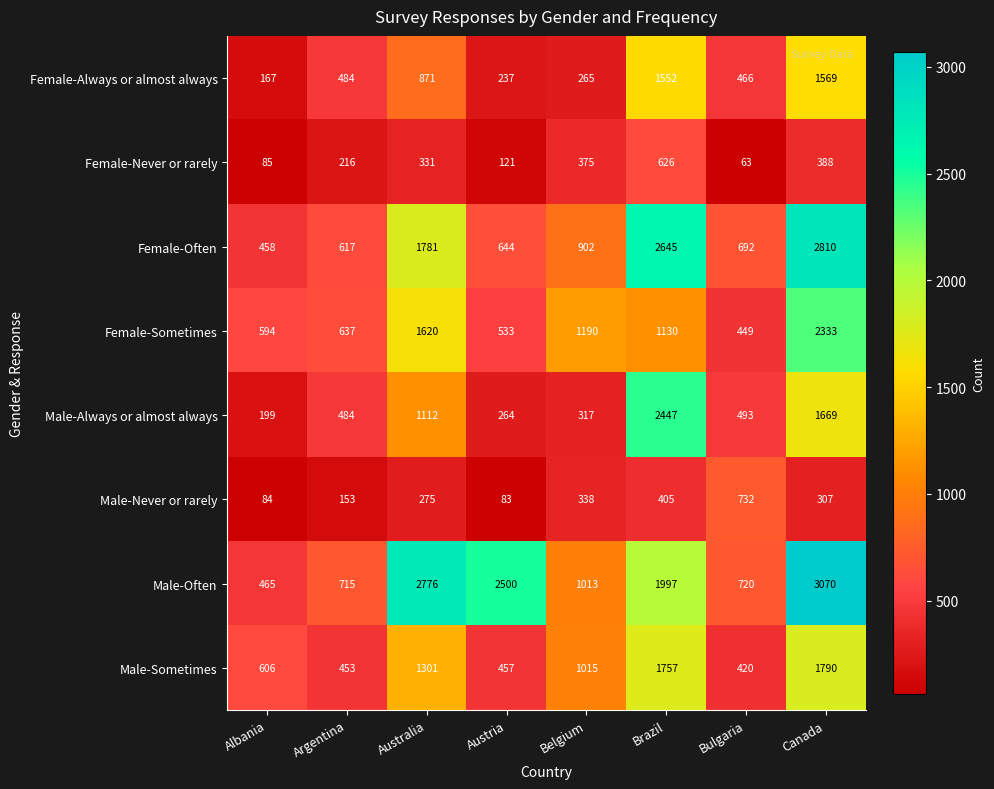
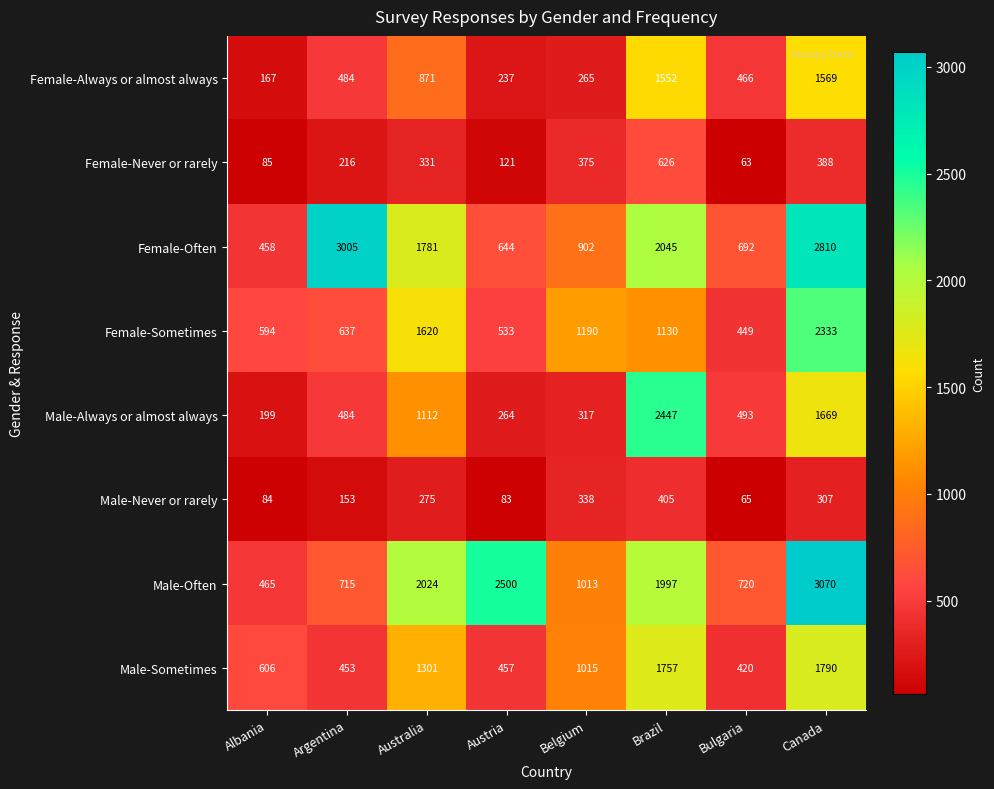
  {
    "Female-Always or almost always": {
      "Albania": 167,
      "Argentina": 484,
      "Australia": 871,
      "Austria": 237,
      "Belgium": 265,
      "Brazil": 1552,
      "Bulgaria": 466
    },
    "Female-Never or rarely": {
      "Albania": 85,
      "Argentina": 216,
      "Australia": 331,
      "Austria": 121,
      "Belgium": 375,
      "Brazil": 626,
      "Bulgaria": 63,
      "Canada": 388
    },
    "Female-Often": {
      "Albania": 458,
-     "Argentina": 617,
+     "Argentina": 3005,
      "Australia": 1781,
      "Austria": 644,
      "Belgium": 902,
-     "Brazil": 2645,
+     "Brazil": 2045,
      "Bulgaria": 692,
      "Canada": 2810
    },
    "Female-Sometimes": {
      "Albania": 594,
      "Argentina": 637,
      "Australia": 1620,
      "Austria": 533,
      "Belgium": 1190,
      "Brazil": 1130,
      "Bulgaria": 449,
      "Canada": 2333
    },
    "Male-Always or almost always": {
      "Albania": 199,
      "Argentina": 484,
      "Australia": 1112,
      "Austria": 264,
      "Belgium": 317,
      "Brazil": 2447,
      "Bulgaria": 493,
      "Canada": 1669
    },
    "Male-Never or rarely": {
      "Albania": 84,
      "Argentina": 153,
      "Australia": 275,
      "Austria": 83,
      "Belgium": 338,
      "Brazil": 405,
-     "Bulgaria": 732,
+     "Bulgaria": 65,
      "Canada": 307
    },
    "Male-Often": {
      "Albania": 465,
      "Argentina": 715,
-     "Australia": 2776,
+     "Australia": 2024,
      "Austria": 2500,
      "Belgium": 1013,
      "Brazil": 1997,
      "Bulgaria": 720,
      "Canada": 3070
    },
    "Male-Sometimes": {
      "Albania": 606,
      "Argentina": 453,
      "Australia": 1301,
      "Austria": 457,
      "Belgium": 1015,
      "Brazil": 1757,
      "Bulgaria": 420,
      "Canada": 1790
    }
  }
